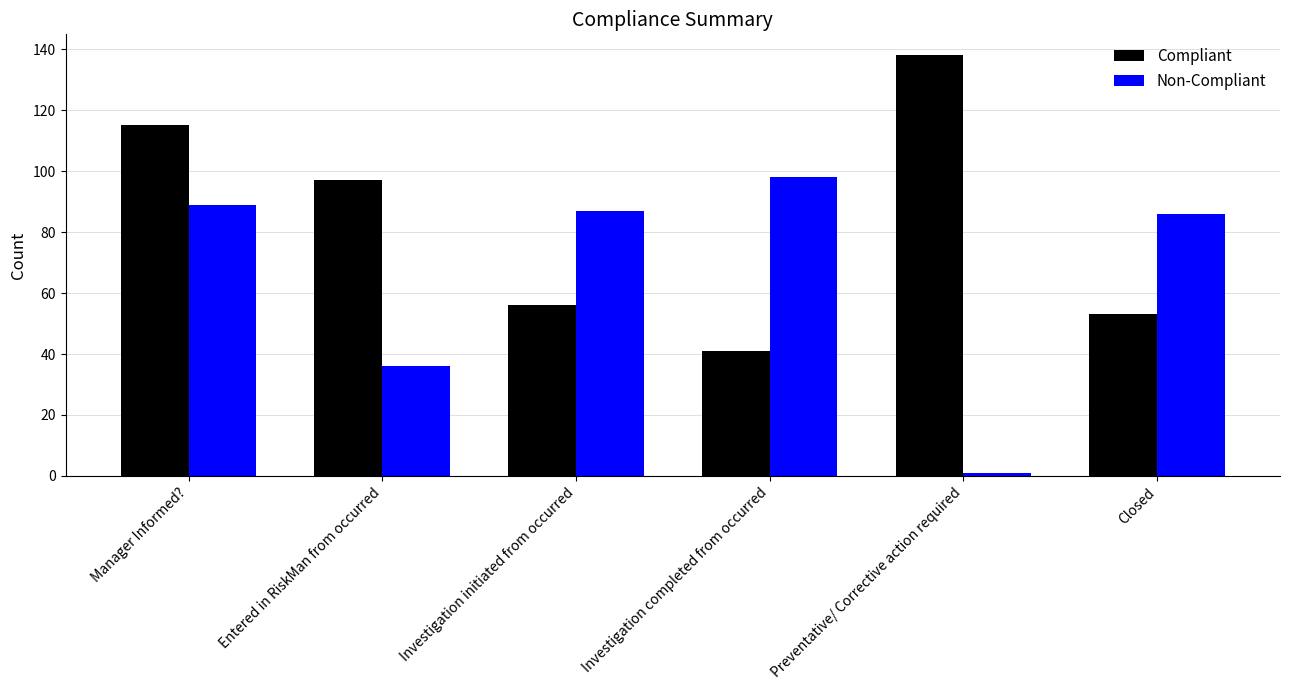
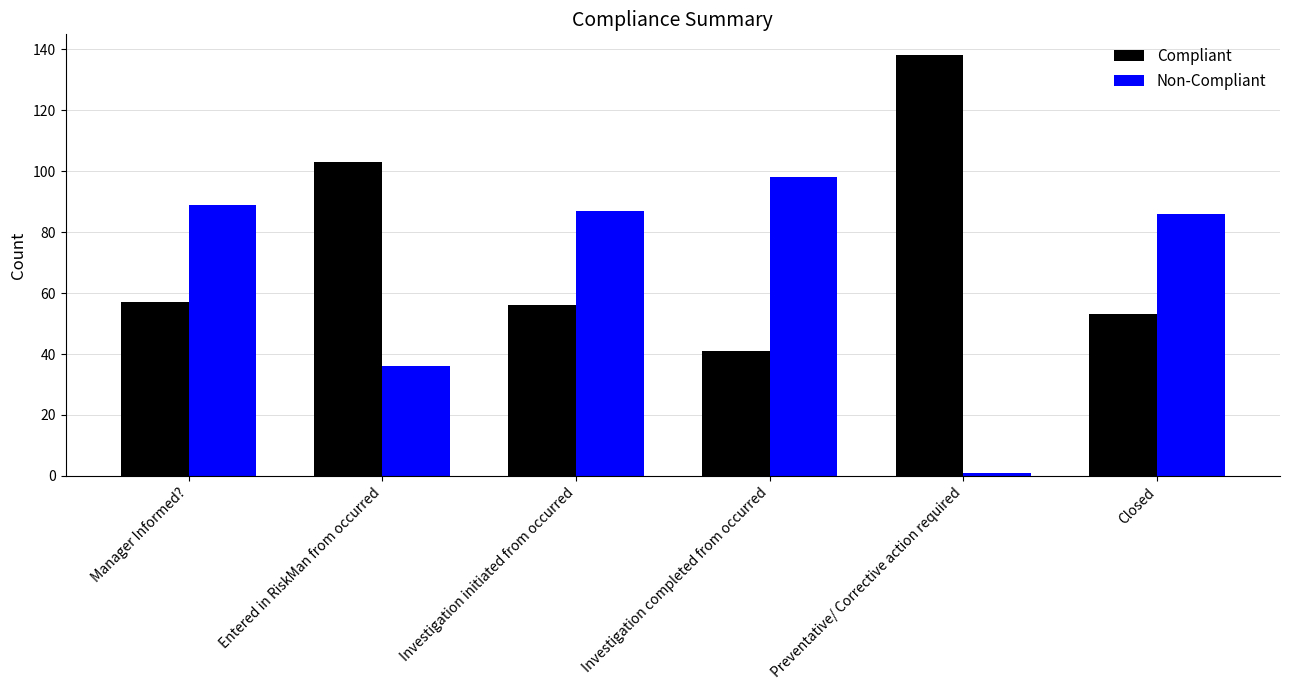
  {
    "Compliant": {
-     "Manager Informed?": 115,
-     "Entered in RiskMan from occurred": 97,
+     "Manager Informed?": 57,
+     "Entered in RiskMan from occurred": 103,
      "Investigation initiated from occurred": 56,
      "Investigation completed from occurred": 41,
      "Preventative/ Corrective action required": 138,
      "Closed": 53
    },
    "Non-Compliant": {
      "Manager Informed?": 89,
      "Entered in RiskMan from occurred": 36,
      "Investigation initiated from occurred": 87,
      "Investigation completed from occurred": 98,
      "Preventative/ Corrective action required": 1,
      "Closed": 86
    }
  }
